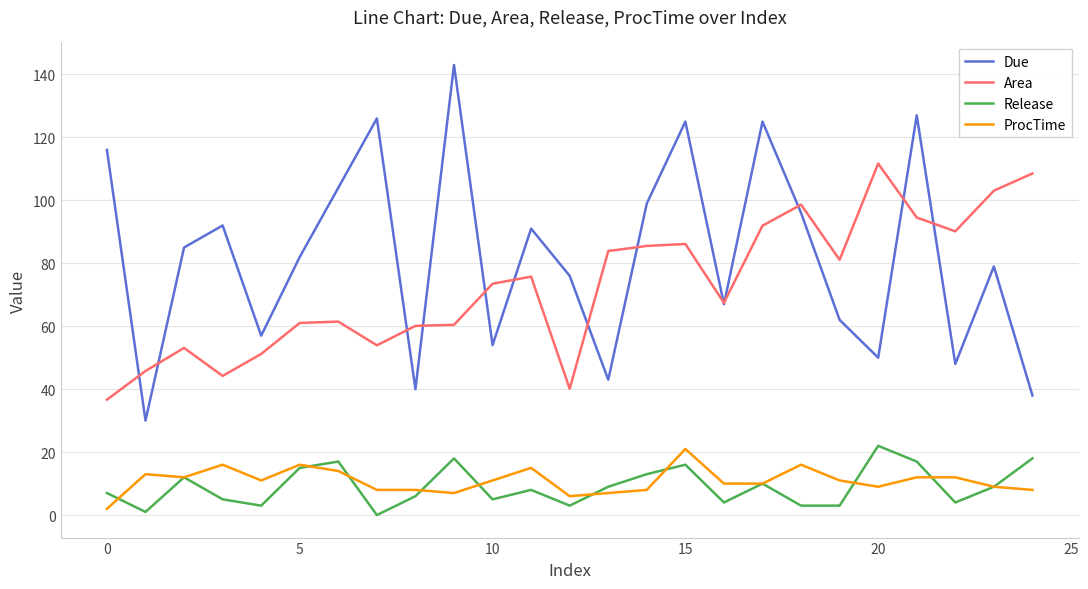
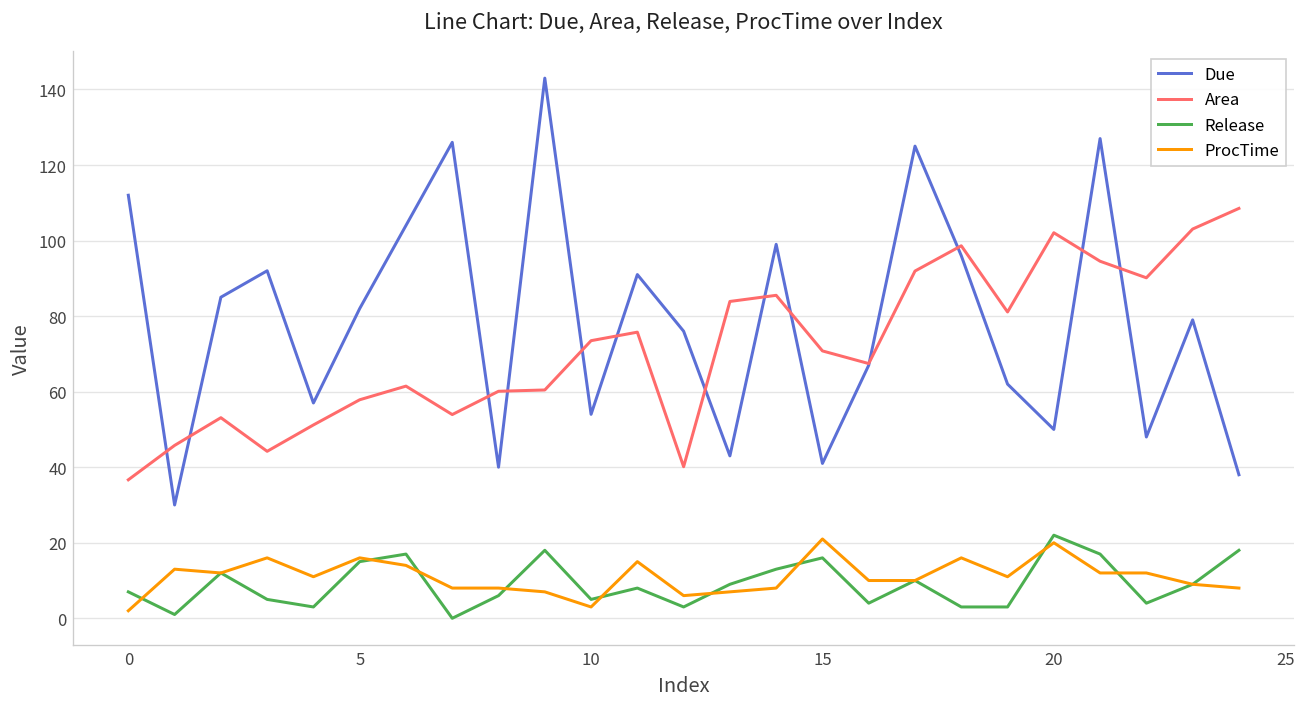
  {
    "Due": {
-     "0": 116,
+     "0": 112,
      "5": 82,
      "10": 54,
-     "15": 125,
+     "15": 41,
      "20": 50
    },
    "Area": {
      "0": 37,
-     "5": 61,
+     "5": 58,
      "10": 73,
-     "15": 86,
-     "20": 112
+     "15": 71,
+     "20": 102
    },
    "Release": {
      "0": 7,
      "5": 15,
      "10": 5,
      "15": 16,
      "20": 22
    },
    "ProcTime": {
      "0": 2,
      "5": 16,
-     "10": 11,
+     "10": 3,
      "15": 21,
-     "20": 9
+     "20": 20
    }
  }
